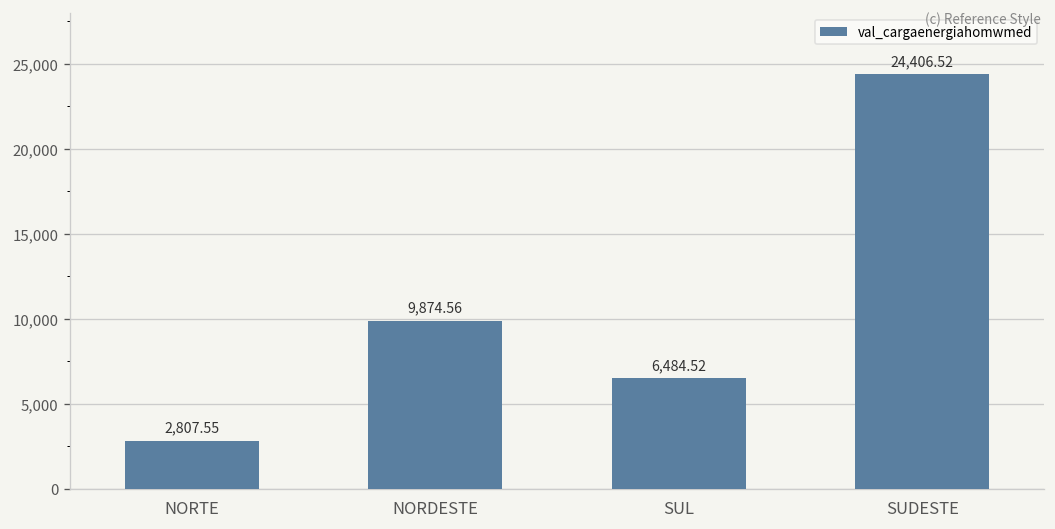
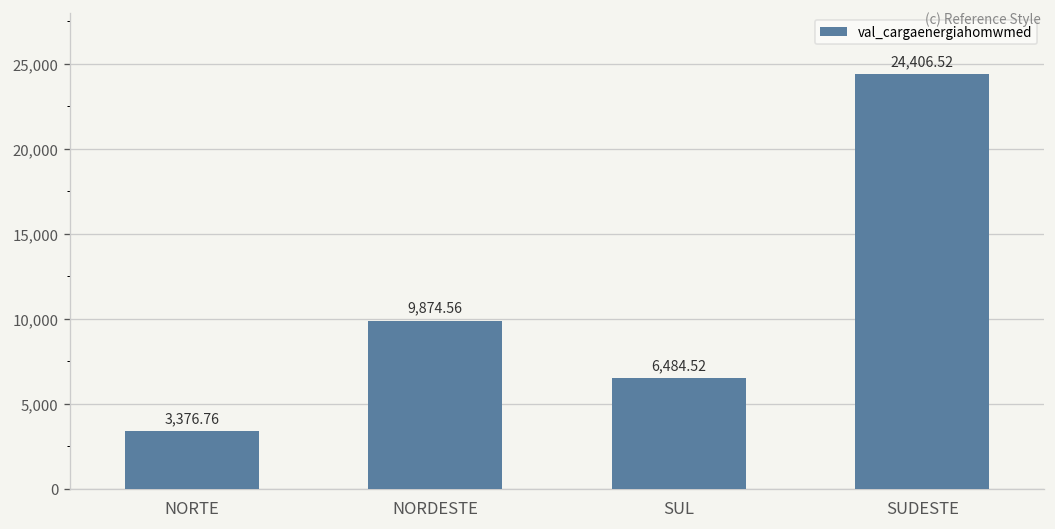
  {
-   "NORTE": "2,807.55",
+   "NORTE": "3,376.76",
    "NORDESTE": "9,874.56",
    "SUL": "6,484.52",
    "SUDESTE": "24,406.52"
  }
